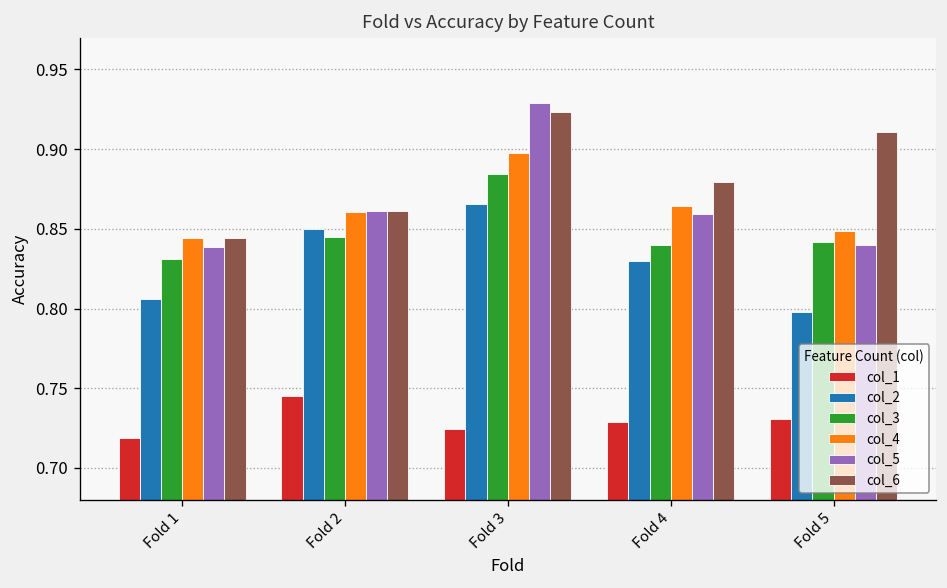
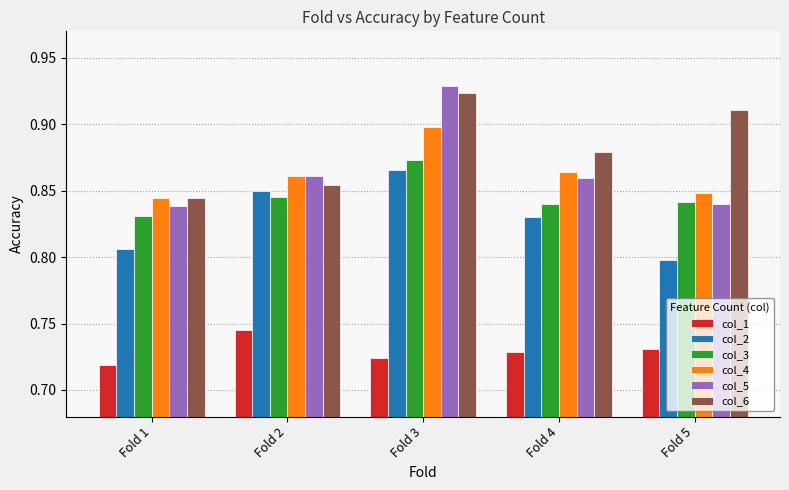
  {
    "col_1": {
      "Fold 1": 0.719,
      "Fold 2": 0.745,
      "Fold 3": 0.724,
      "Fold 4": 0.729,
      "Fold 5": 0.731
    },
    "col_2": {
      "Fold 1": 0.806,
      "Fold 2": 0.850,
      "Fold 3": 0.865,
      "Fold 4": 0.830,
      "Fold 5": 0.798
    },
    "col_3": {
      "Fold 1": 0.831,
      "Fold 2": 0.845,
-     "Fold 3": 0.884,
+     "Fold 3": 0.873,
      "Fold 4": 0.840,
      "Fold 5": 0.842
    },
    "col_4": {
      "Fold 1": 0.845,
      "Fold 2": 0.861,
      "Fold 3": 0.898,
      "Fold 4": 0.864,
      "Fold 5": 0.849
    },
    "col_5": {
      "Fold 1": 0.838,
      "Fold 2": 0.861,
      "Fold 3": 0.929,
      "Fold 4": 0.859,
      "Fold 5": 0.840
    },
    "col_6": {
      "Fold 1": 0.845,
-     "Fold 2": 0.861,
+     "Fold 2": 0.855,
      "Fold 3": 0.923,
      "Fold 4": 0.879,
      "Fold 5": 0.911
    }
  }
